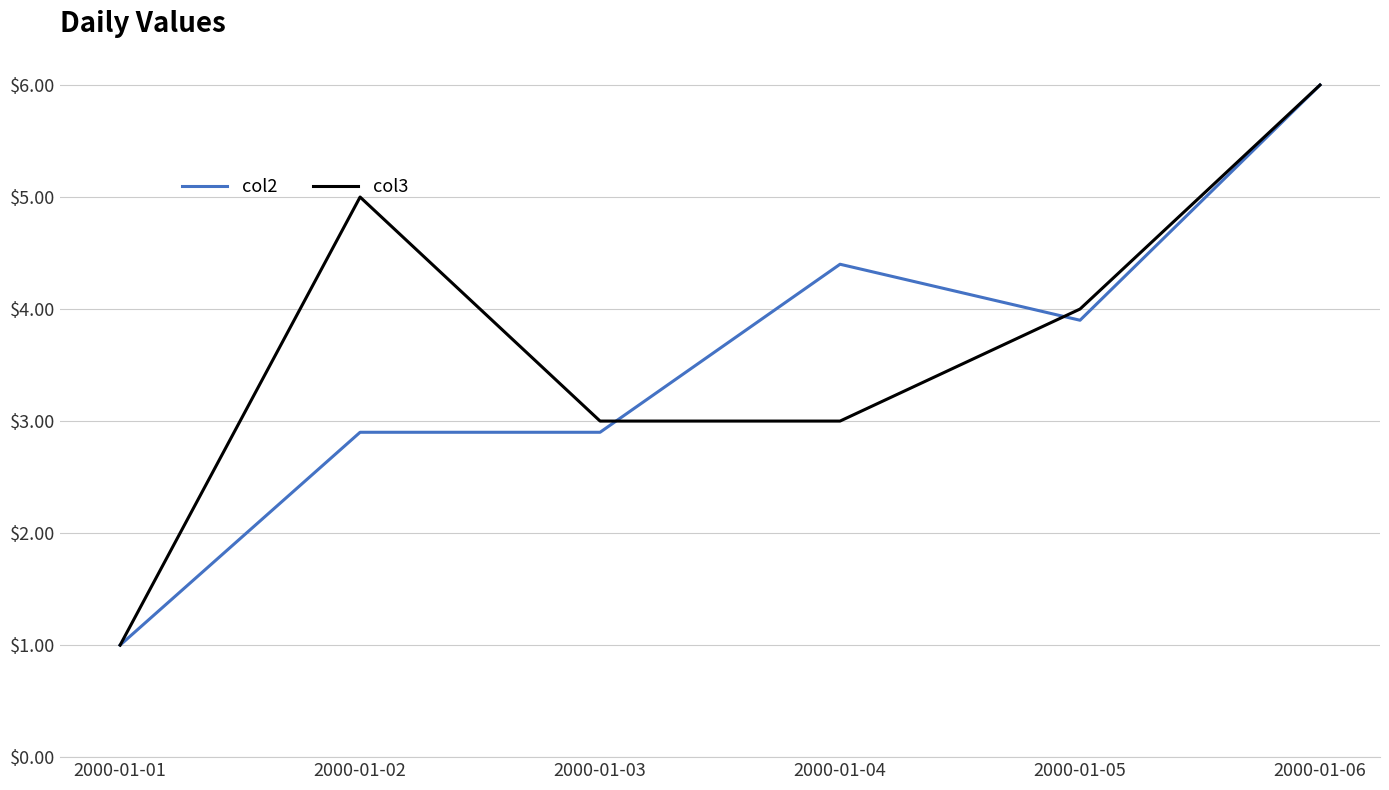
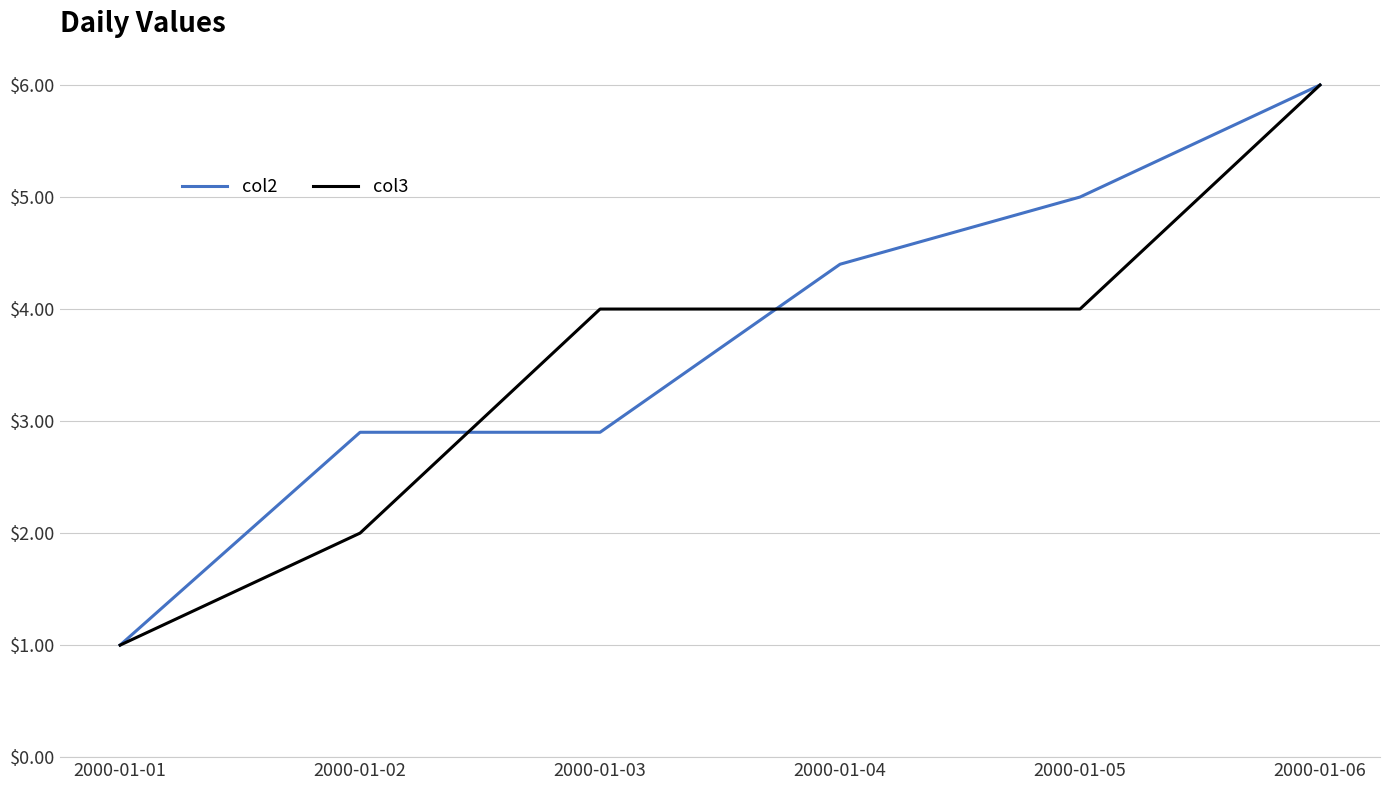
  {
    "col2": {
      "2000-01-02": "$2.9",
      "2000-01-03": "$2.9",
      "2000-01-04": "$4.4",
-     "2000-01-05": "$3.9"
+     "2000-01-05": "$5.0"
    },
    "col3": {
-     "2000-01-02": "$5",
-     "2000-01-03": "$3",
-     "2000-01-04": "$3",
+     "2000-01-02": "$2",
+     "2000-01-03": "$4",
+     "2000-01-04": "$4",
      "2000-01-05": "$4"
    }
  }
